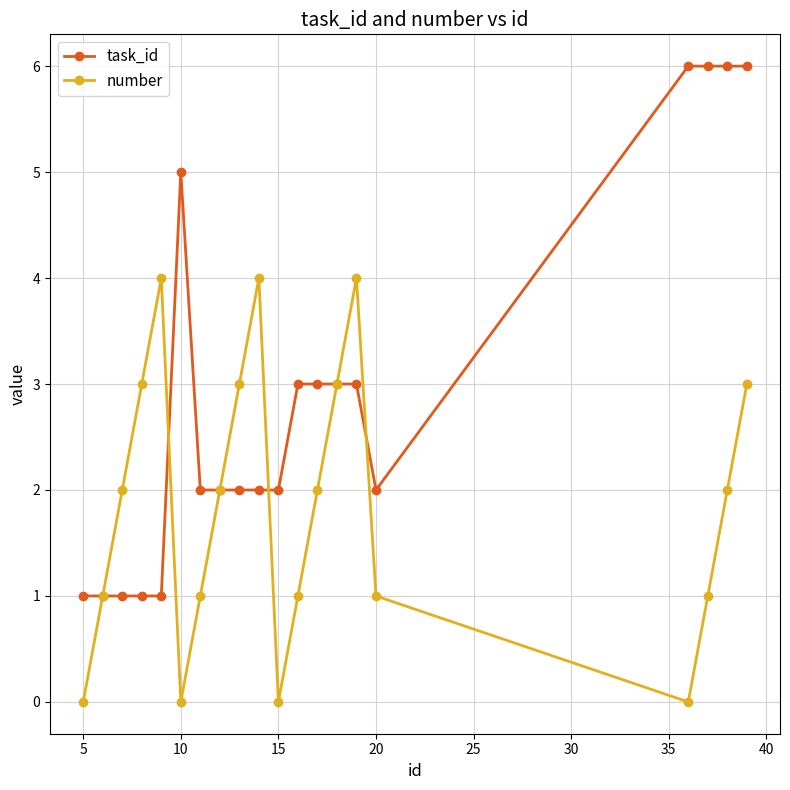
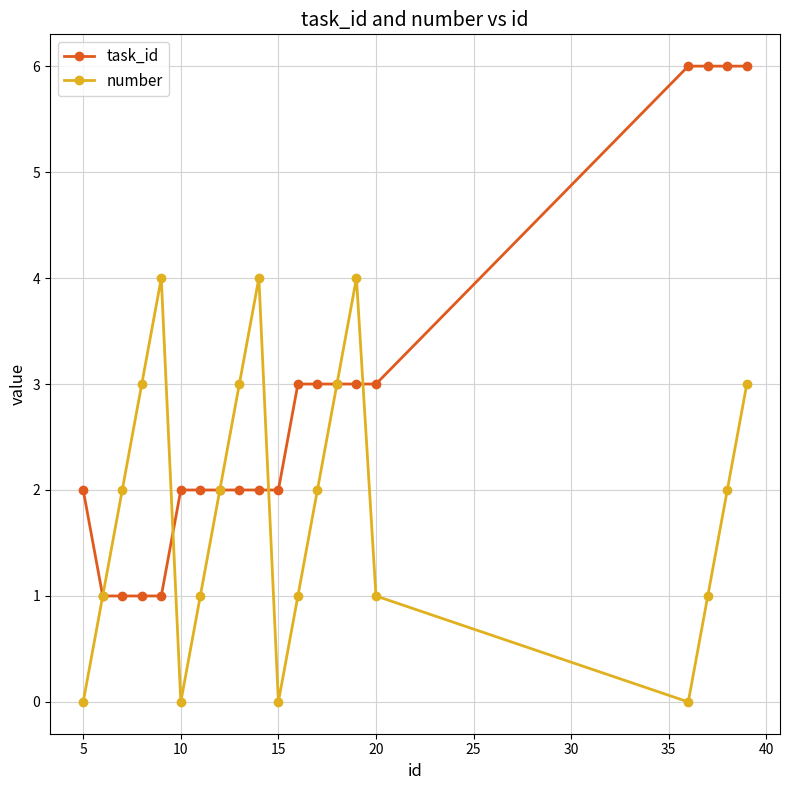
  {
    "task_id": {
-     "5": 1,
-     "10": 5,
+     "5": 2,
+     "10": 2,
      "15": 2,
-     "20": 2
+     "20": 3
    },
    "number": {
      "5": 0,
      "10": 0,
      "15": 0,
      "20": 1
    }
  }
